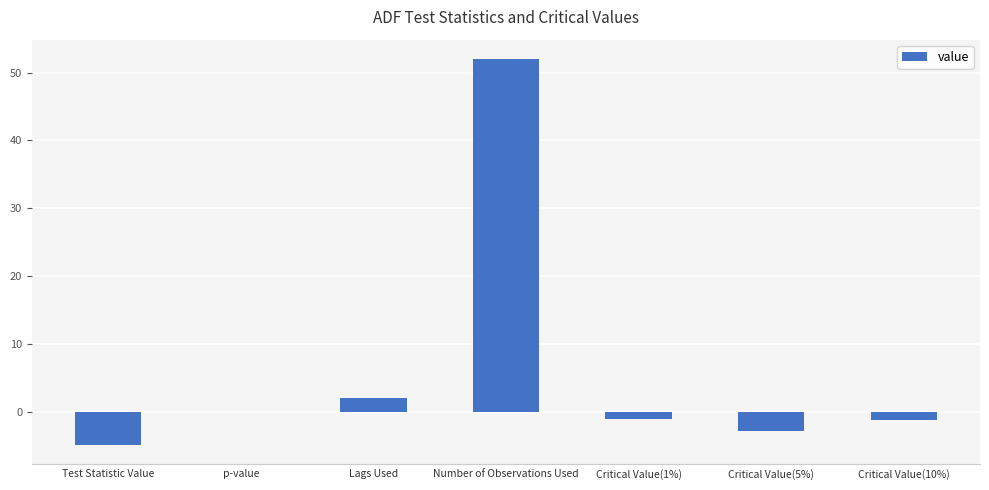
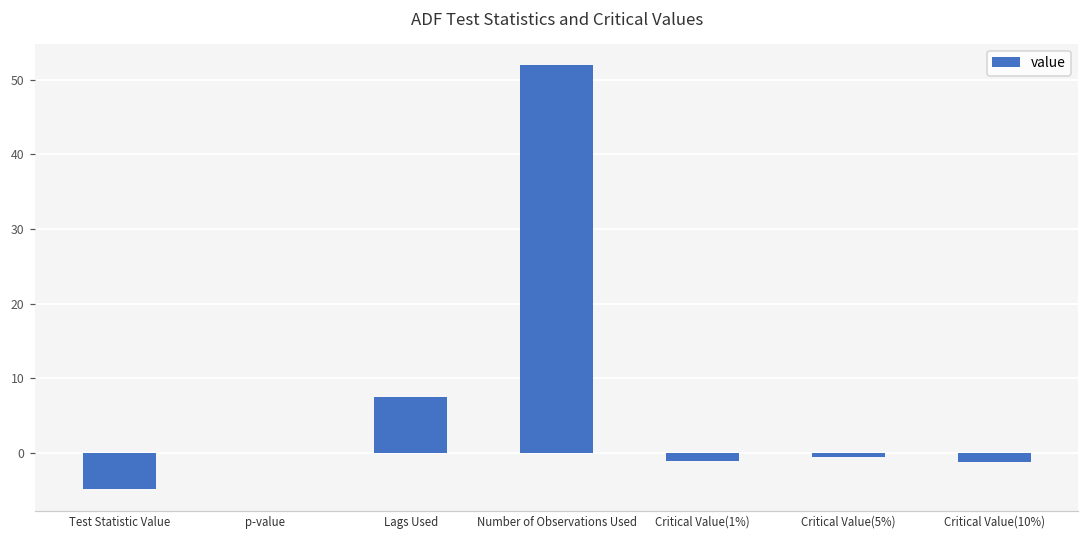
  {
    "Test Statistic Value": -5,
-   "Lags Used": 2,
+   "Lags Used": 8,
    "Number of Observations Used": 52,
    "Critical Value(1%)": -1,
-   "Critical Value(5%)": -3,
+   "Critical Value(5%)": -1,
    "Critical Value(10%)": -1
  }
